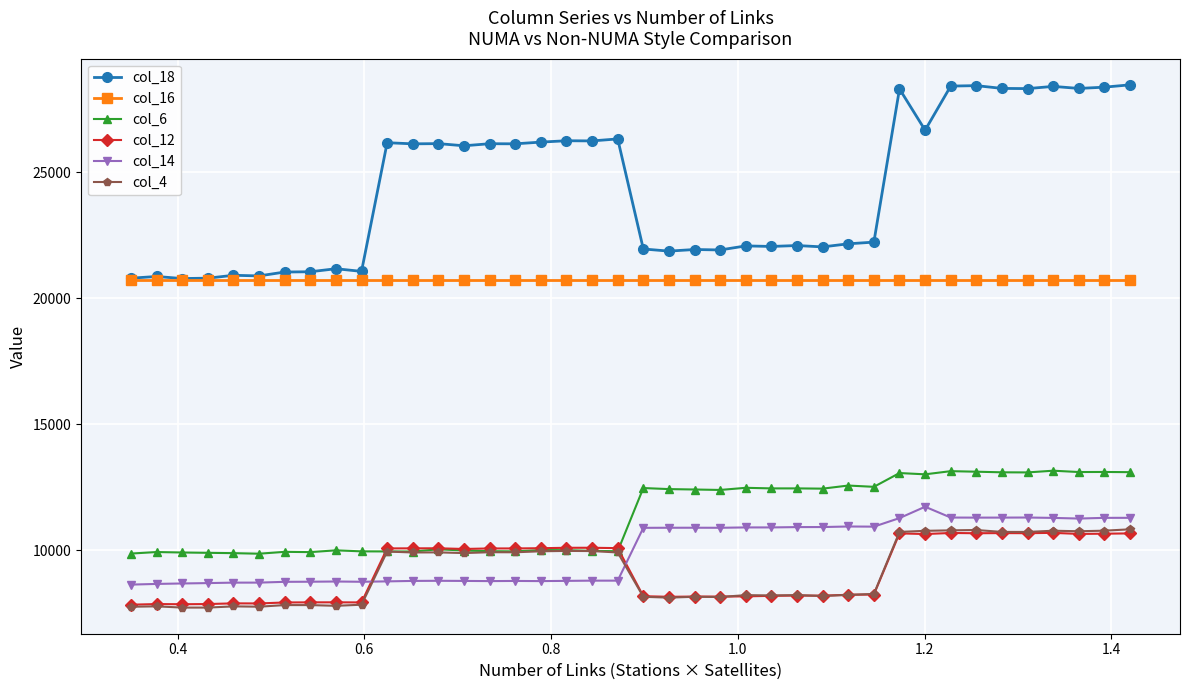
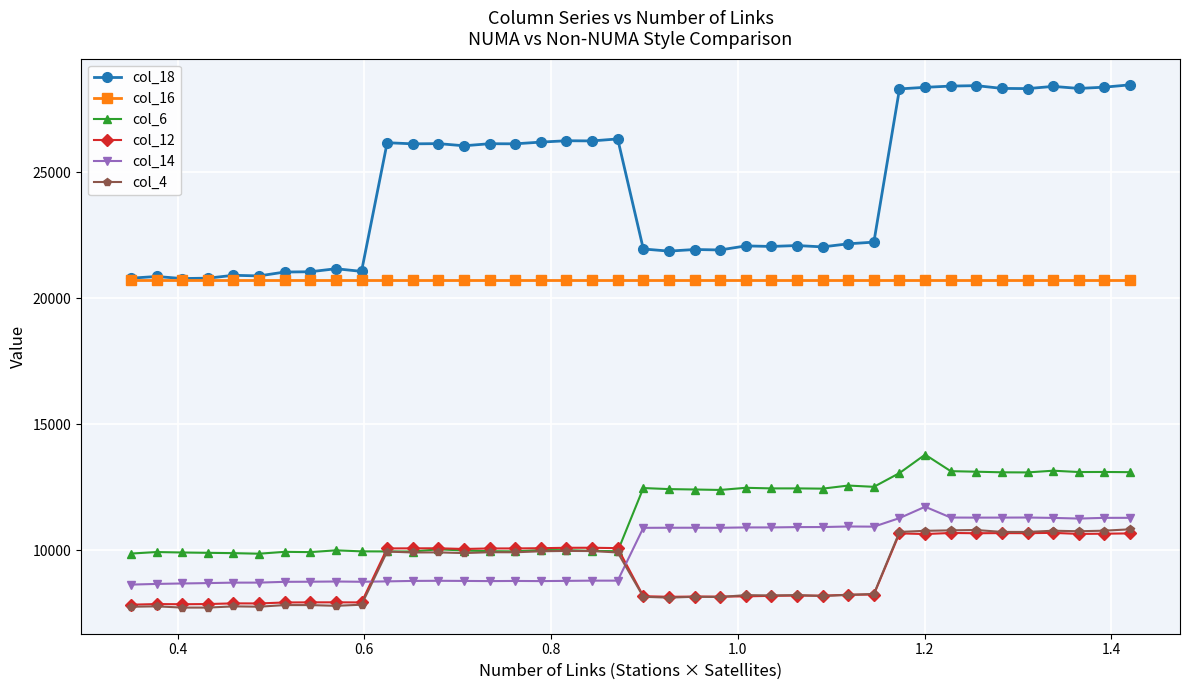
  {
    "col_18": {
-     "1.2": 26700
+     "1.2": 28400
    },
    "col_16": {
      "1.2": 20700
    },
    "col_6": {
-     "1.2": 13000
+     "1.2": 13800
    },
    "col_12": {
      "1.2": 10700
    },
    "col_14": {
      "1.2": 11700
    },
    "col_4": {
      "1.2": 10800
    }
  }
